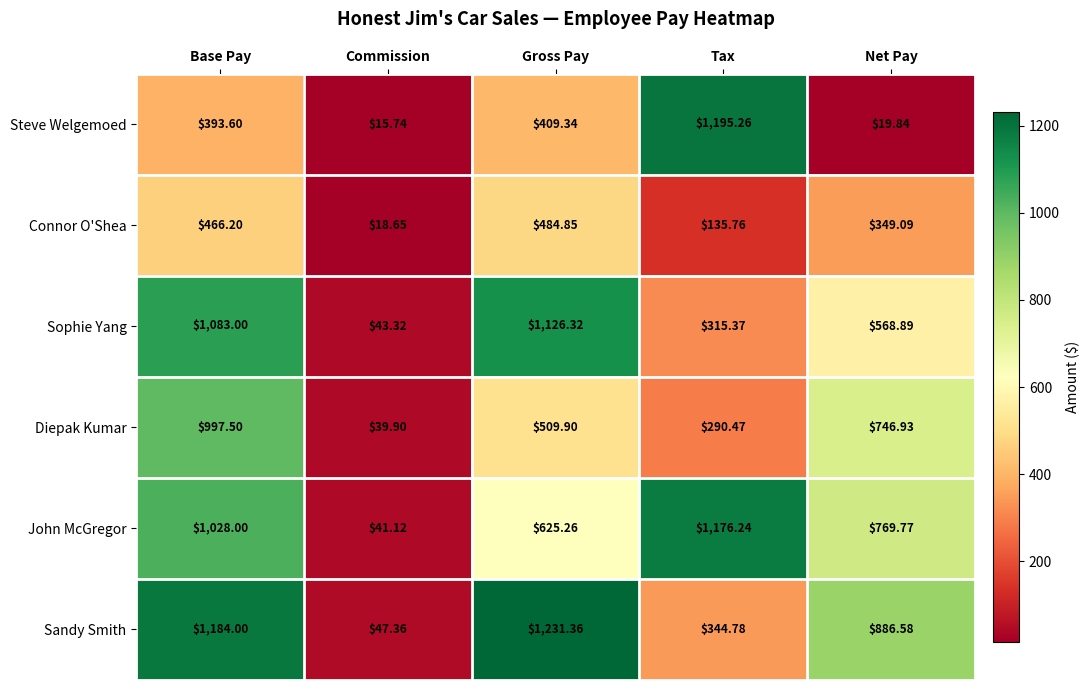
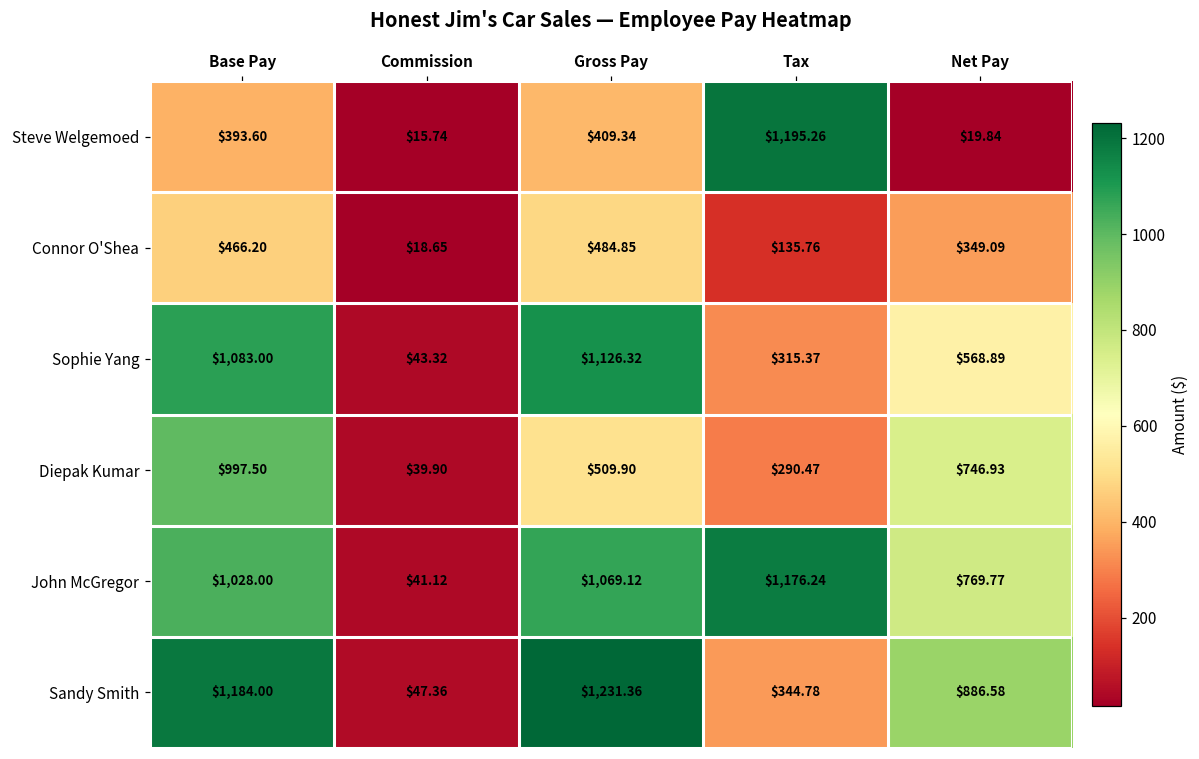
  {
    "Steve Welgemoed": {
      "Base Pay": "$393.60",
      "Commission": "$15.74",
      "Gross Pay": "$409.34",
      "Tax": "$1,195.26",
      "Net Pay": "$19.84"
    },
    "Connor O'Shea": {
      "Base Pay": "$466.20",
      "Commission": "$18.65",
      "Gross Pay": "$484.85",
      "Tax": "$135.76",
      "Net Pay": "$349.09"
    },
    "Sophie Yang": {
      "Base Pay": "$1,083.00",
      "Commission": "$43.32",
      "Gross Pay": "$1,126.32",
      "Tax": "$315.37",
      "Net Pay": "$568.89"
    },
    "Diepak Kumar": {
      "Base Pay": "$997.50",
      "Commission": "$39.90",
      "Gross Pay": "$509.90",
      "Tax": "$290.47",
      "Net Pay": "$746.93"
    },
    "John McGregor": {
      "Base Pay": "$1,028.00",
      "Commission": "$41.12",
-     "Gross Pay": "$625.26",
+     "Gross Pay": "$1,069.12",
      "Tax": "$1,176.24",
      "Net Pay": "$769.77"
    },
    "Sandy Smith": {
      "Base Pay": "$1,184.00",
      "Commission": "$47.36",
      "Gross Pay": "$1,231.36",
      "Tax": "$344.78",
      "Net Pay": "$886.58"
    }
  }
